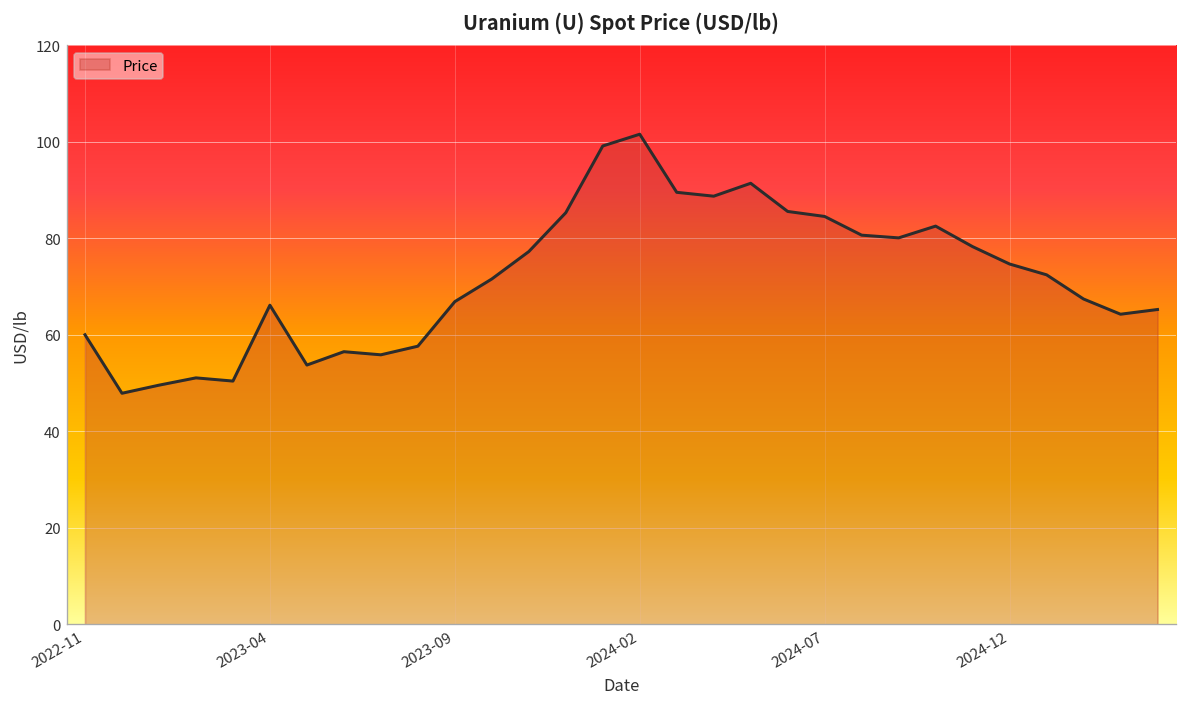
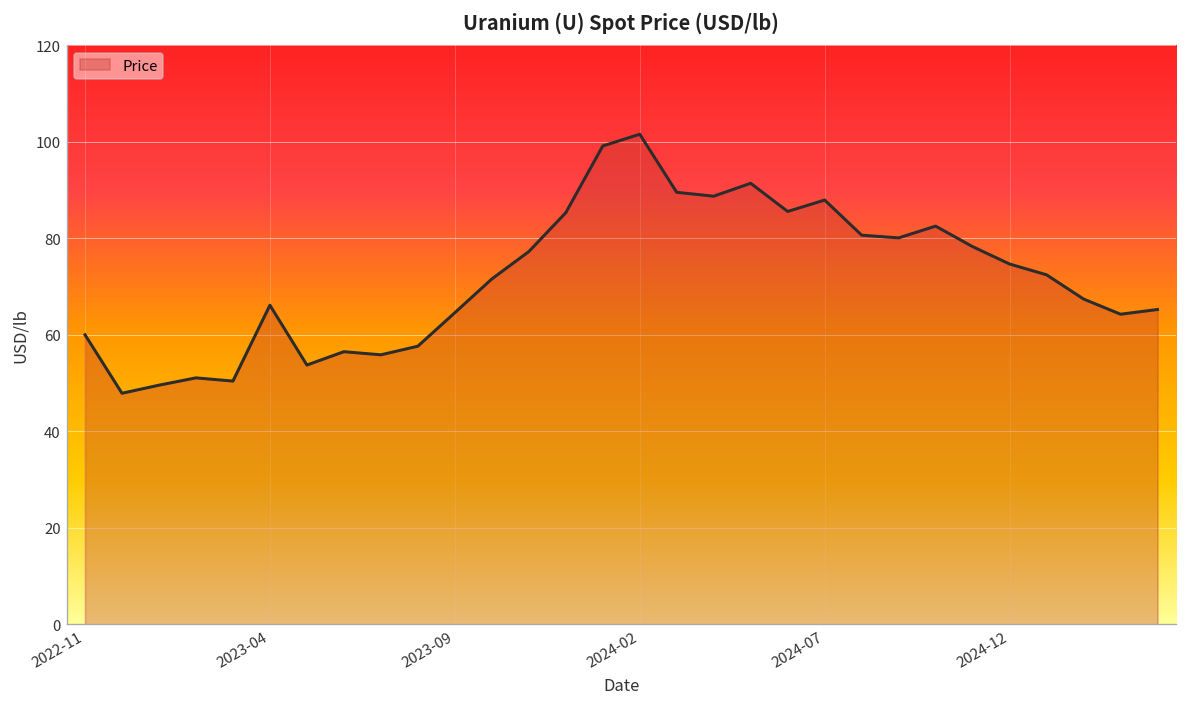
  {
    "2022-11": 60,
    "2023-04": 66,
-   "2023-09": 67,
+   "2023-09": 65,
    "2024-02": 102,
-   "2024-07": 85,
+   "2024-07": 88,
    "2024-12": 75
  }
